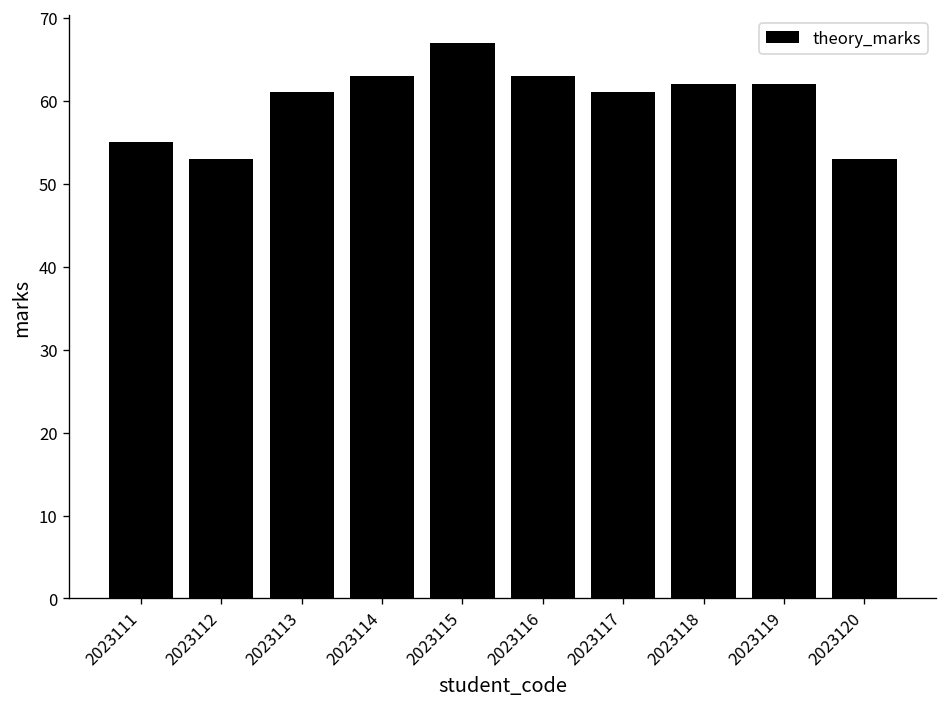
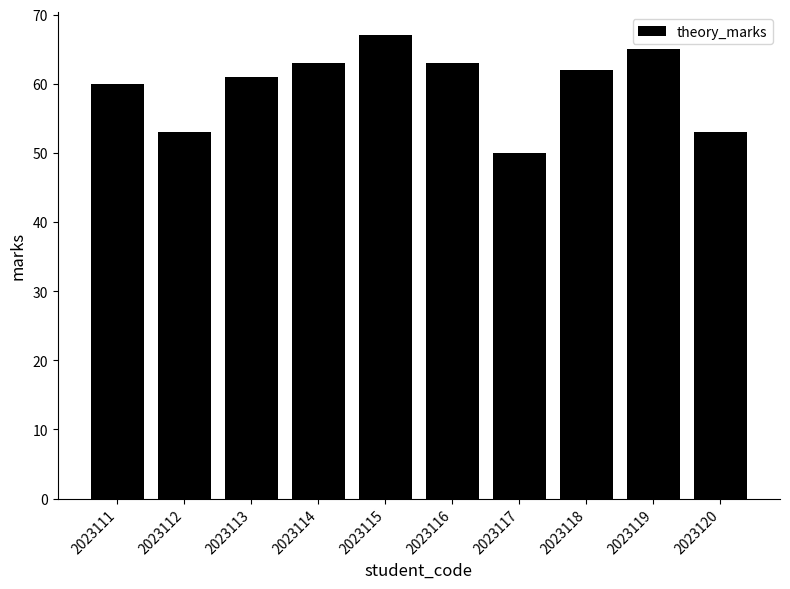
  {
-   "2023111": 55,
+   "2023111": 60,
    "2023112": 53,
    "2023113": 61,
    "2023114": 63,
    "2023115": 67,
    "2023116": 63,
-   "2023117": 61,
+   "2023117": 50,
    "2023118": 62,
-   "2023119": 62,
+   "2023119": 65,
    "2023120": 53
  }
